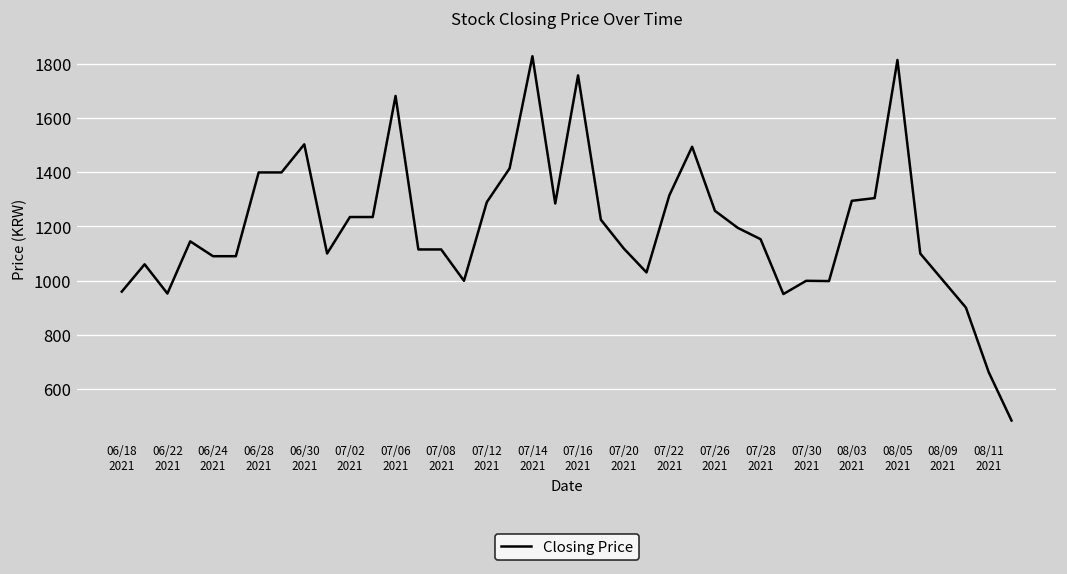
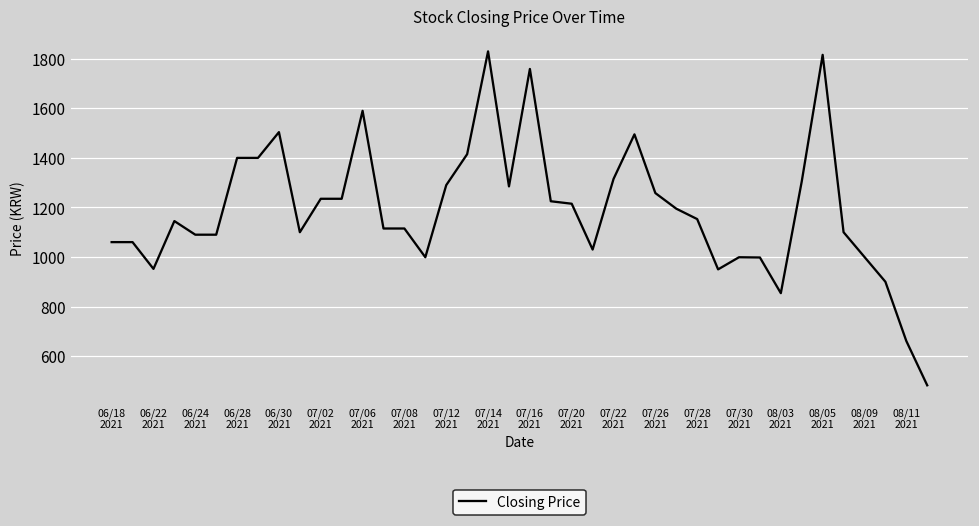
  {
-   "06/18 2021": 960,
+   "06/18 2021": 1060,
    "06/22 2021": 950,
    "06/24 2021": 1090,
    "06/28 2021": 1400,
    "06/30 2021": 1500,
    "07/02 2021": 1240,
-   "07/06 2021": 1680,
+   "07/06 2021": 1590,
    "07/08 2021": 1120,
    "07/12 2021": 1290,
    "07/14 2021": 1830,
    "07/16 2021": 1760,
-   "07/20 2021": 1120,
+   "07/20 2021": 1220,
    "07/22 2021": 1320,
    "07/26 2021": 1260,
    "07/28 2021": 1150,
    "07/30 2021": 1000,
-   "08/03 2021": 1300,
+   "08/03 2021": 850,
    "08/05 2021": 1820,
    "08/09 2021": 1000,
    "08/11 2021": 660
  }
